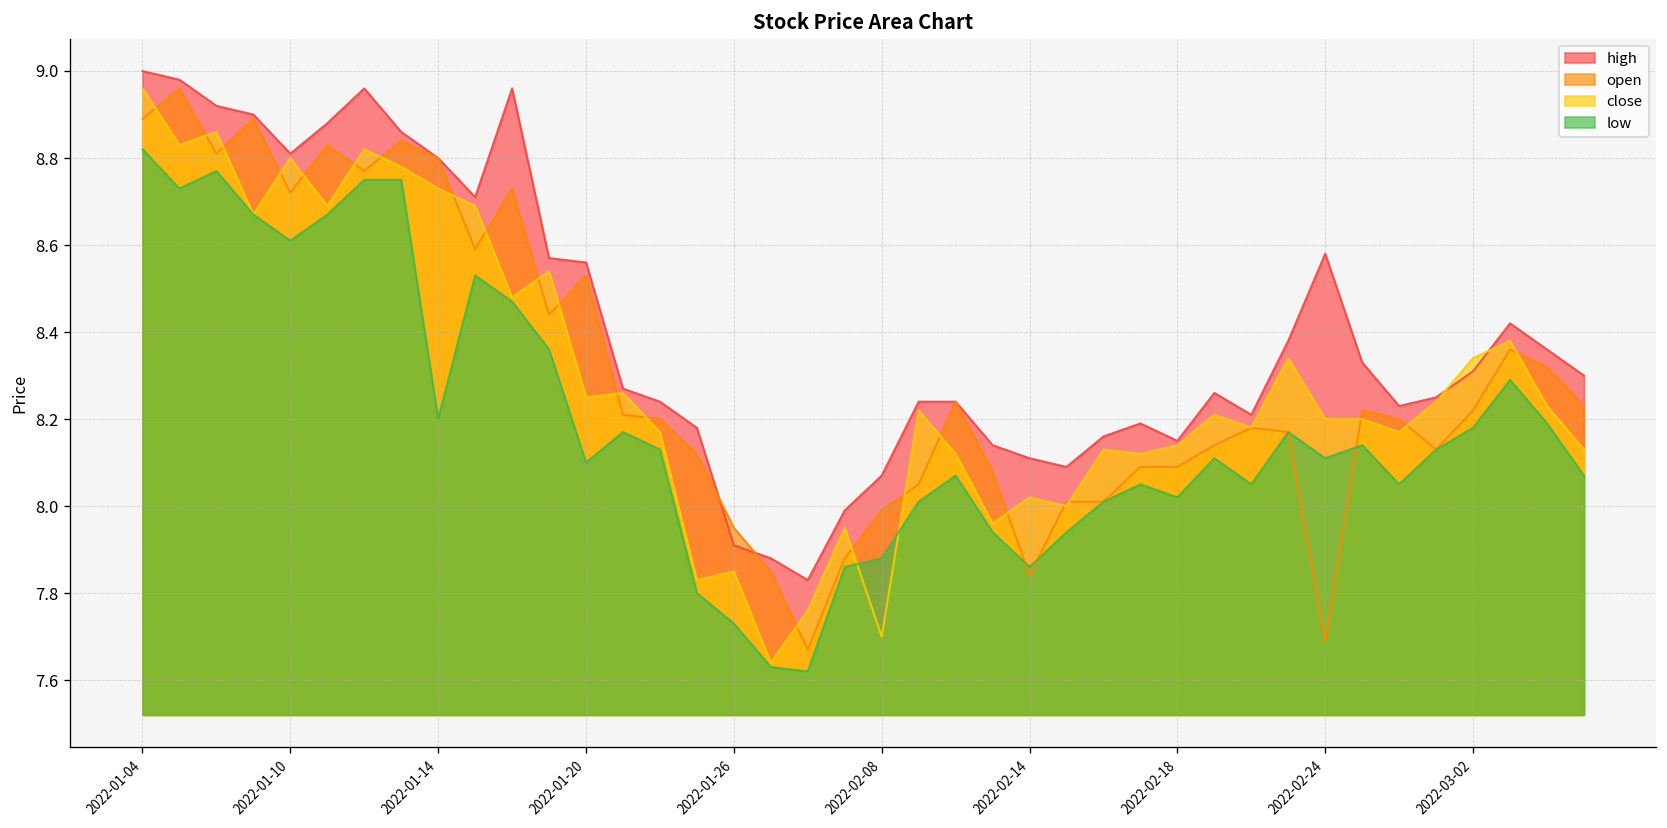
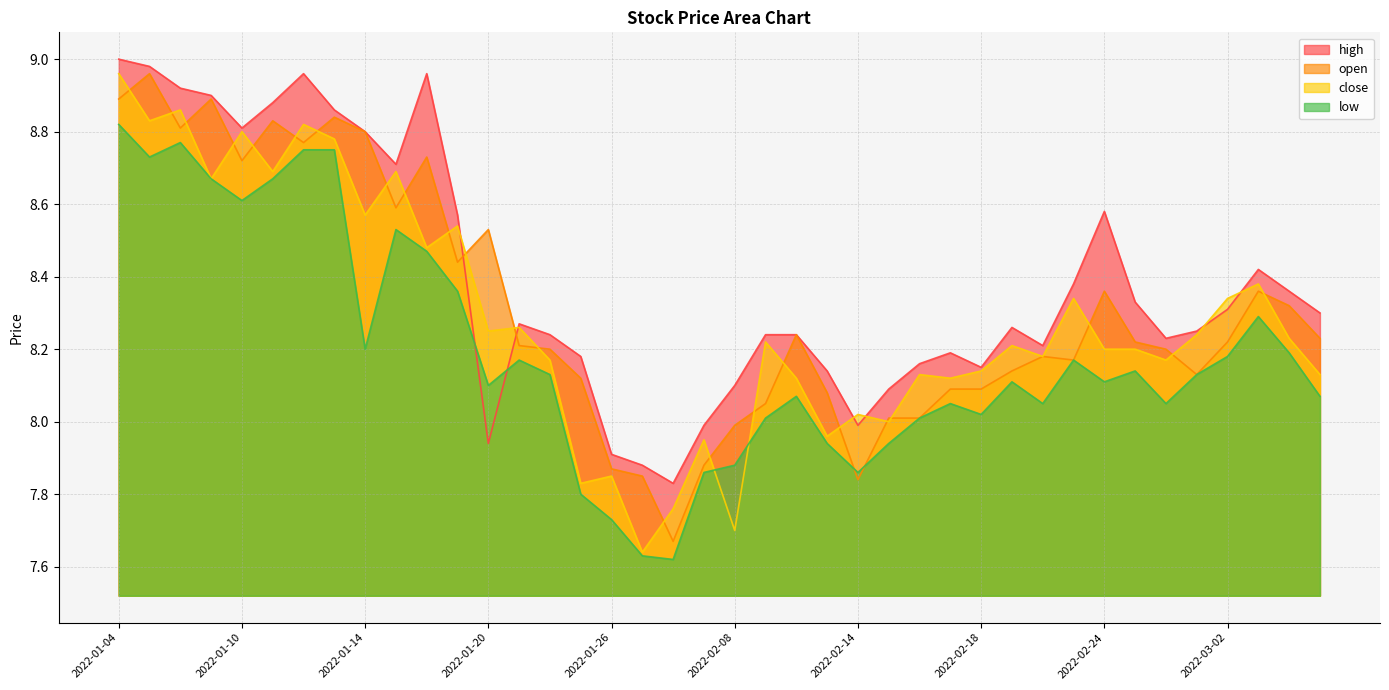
  {
    "high": {
      "2022-01-04": 9.00,
      "2022-01-10": 8.81,
-     "2022-01-20": 8.56,
+     "2022-01-20": 7.94,
      "2022-01-26": 7.91,
-     "2022-02-08": 8.07,
-     "2022-02-14": 8.11,
+     "2022-02-08": 8.10,
+     "2022-02-14": 7.99,
      "2022-02-18": 8.15,
      "2022-02-24": 8.58,
      "2022-03-02": 8.31
    },
    "open": {
      "2022-01-04": 8.89,
      "2022-01-10": 8.72,
      "2022-01-20": 8.53,
-     "2022-01-26": 7.95,
+     "2022-01-26": 7.87,
      "2022-02-08": 7.99,
      "2022-02-14": 7.84,
      "2022-02-18": 8.09,
-     "2022-02-24": 7.69,
+     "2022-02-24": 8.36,
      "2022-03-02": 8.22
    },
    "close": {
      "2022-01-04": 8.96,
      "2022-01-10": 8.80,
-     "2022-01-14": 8.73,
+     "2022-01-14": 8.57,
      "2022-01-20": 8.25,
      "2022-01-26": 7.85,
      "2022-02-08": 7.70,
      "2022-02-14": 8.02,
      "2022-02-18": 8.14,
      "2022-02-24": 8.20,
      "2022-03-02": 8.34
    },
    "low": {
      "2022-01-04": 8.82,
      "2022-01-10": 8.61,
      "2022-01-14": 8.20,
      "2022-01-20": 8.10,
      "2022-01-26": 7.73,
      "2022-02-08": 7.88,
      "2022-02-14": 7.86,
      "2022-02-18": 8.02,
      "2022-02-24": 8.11,
      "2022-03-02": 8.18
    }
  }
